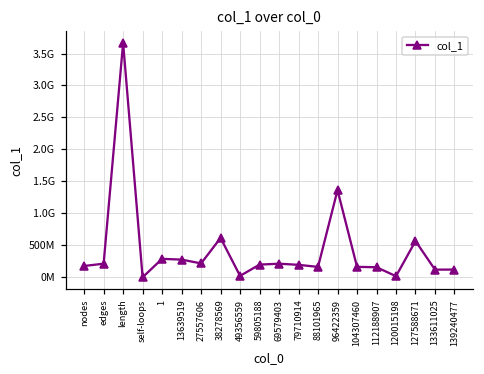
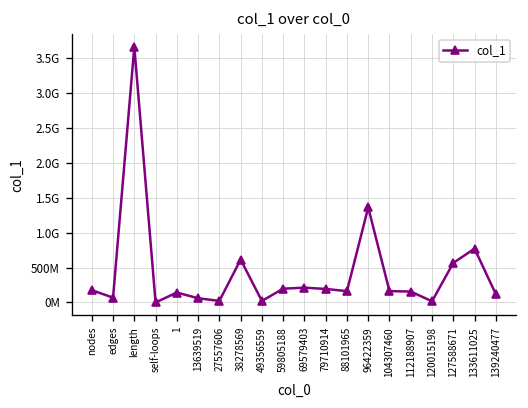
  {
    "nodes": 200000000,
-   "edges": 200000000,
+   "edges": 100000000,
    "length": 3700000000,
    "self-loops": 0,
-   "1": 300000000,
-   "13639519": 300000000,
-   "27557606": 200000000,
+   "1": 100000000,
+   "13639519": 100000000,
+   "27557606": 0,
    "38278569": 600000000,
    "49356559": 0,
    "59805188": 200000000,
    "69579403": 200000000,
    "79710914": 200000000,
    "88101965": 200000000,
    "96422359": 1400000000,
    "104307460": 200000000,
    "112188907": 200000000,
    "120015198": 0,
    "127588671": 600000000,
-   "133611025": 100000000,
+   "133611025": 800000000,
    "139240477": 100000000
  }
